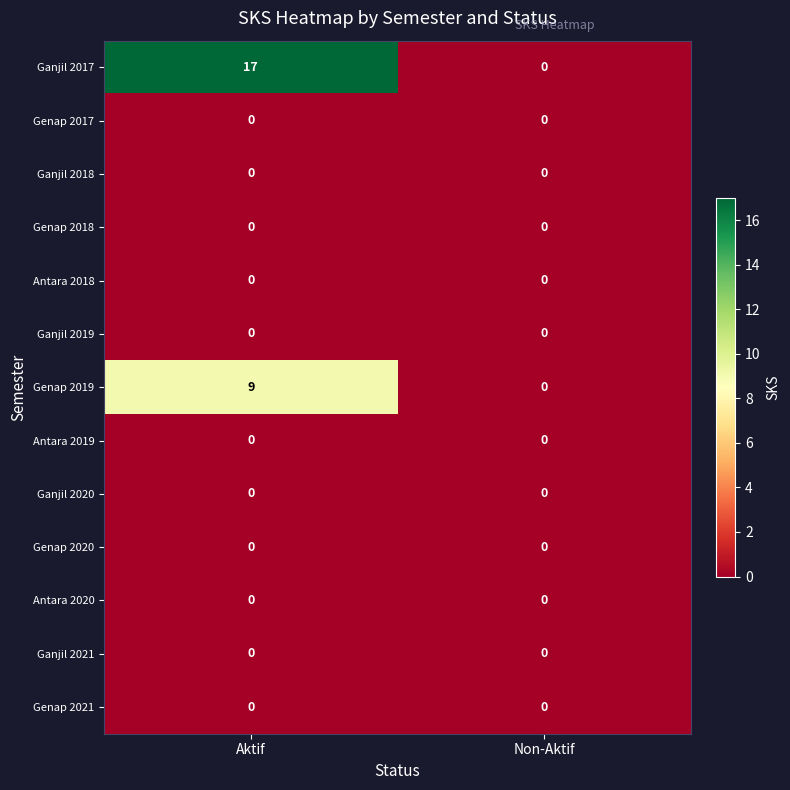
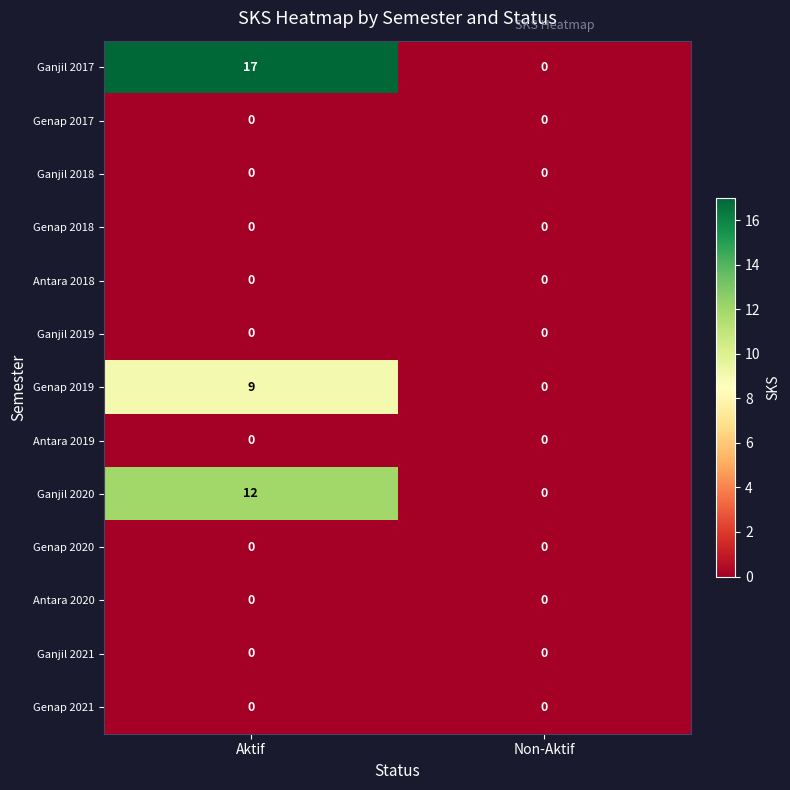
  {
    "Ganjil 2017": {
      "Aktif": 17,
      "Non-Aktif": 0
    },
    "Genap 2017": {
      "Aktif": 0,
      "Non-Aktif": 0
    },
    "Ganjil 2018": {
      "Aktif": 0,
      "Non-Aktif": 0
    },
    "Genap 2018": {
      "Aktif": 0,
      "Non-Aktif": 0
    },
    "Antara 2018": {
      "Aktif": 0,
      "Non-Aktif": 0
    },
    "Ganjil 2019": {
      "Aktif": 0,
      "Non-Aktif": 0
    },
    "Genap 2019": {
      "Aktif": 9,
      "Non-Aktif": 0
    },
    "Antara 2019": {
      "Aktif": 0,
      "Non-Aktif": 0
    },
    "Ganjil 2020": {
-     "Aktif": 0,
+     "Aktif": 12,
      "Non-Aktif": 0
    },
    "Genap 2020": {
      "Aktif": 0,
      "Non-Aktif": 0
    },
    "Antara 2020": {
      "Aktif": 0,
      "Non-Aktif": 0
    },
    "Ganjil 2021": {
      "Aktif": 0,
      "Non-Aktif": 0
    },
    "Genap 2021": {
      "Aktif": 0,
      "Non-Aktif": 0
    }
  }
